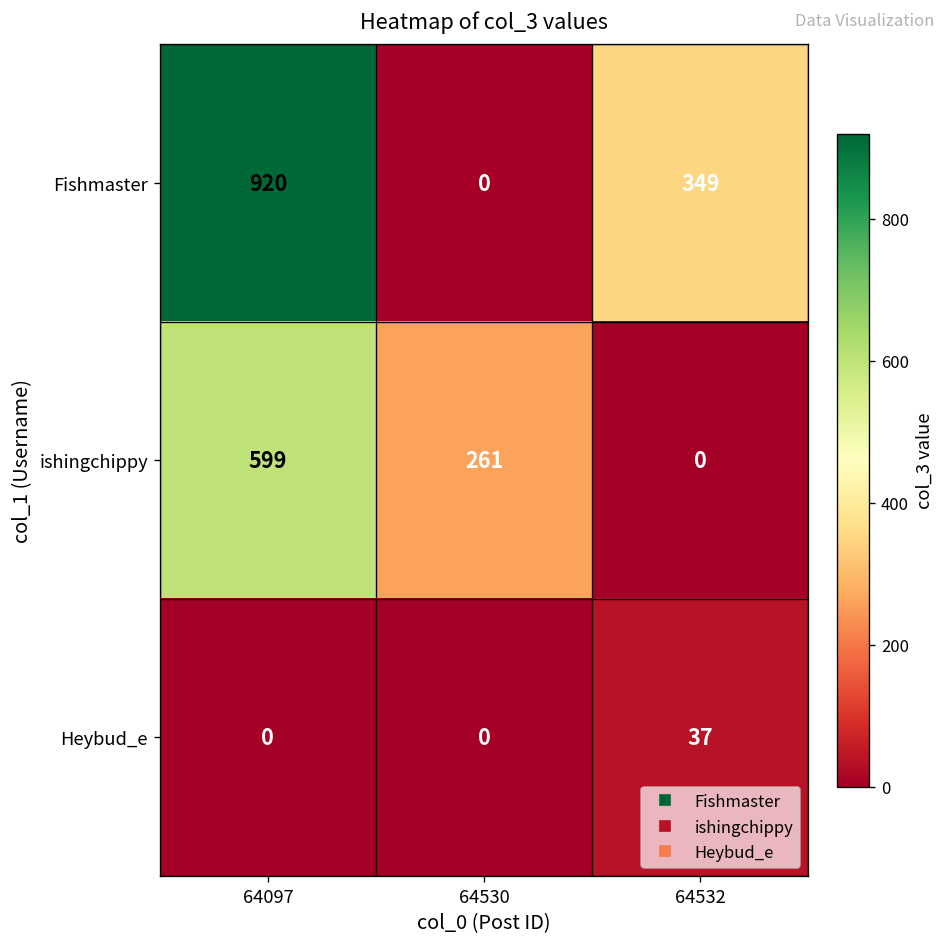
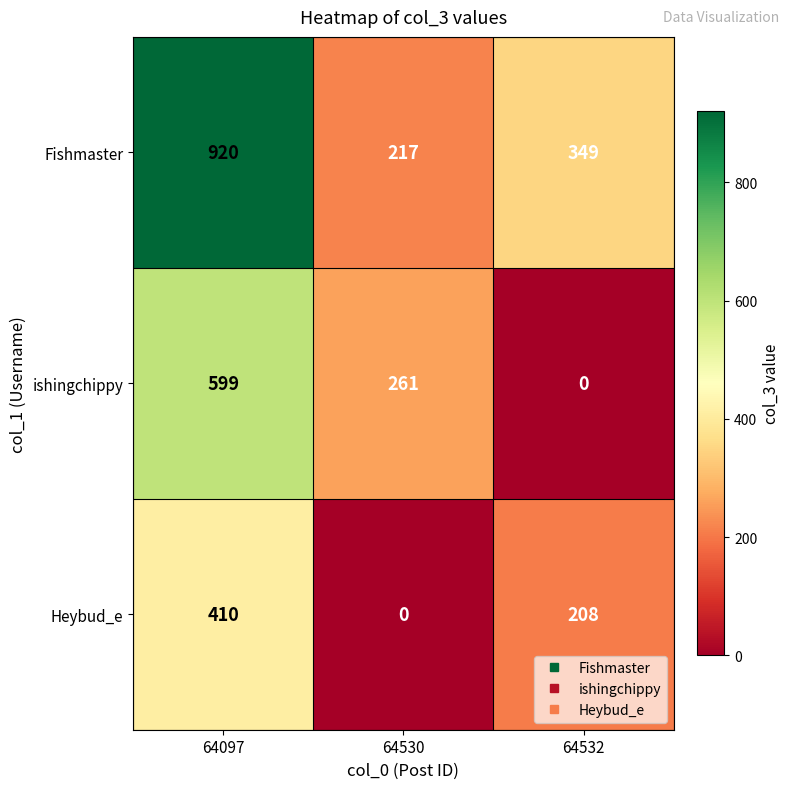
  {
    "Fishmaster": {
      "64097": 920,
-     "64530": 0,
+     "64530": 217,
      "64532": 349
    },
    "ishingchippy": {
      "64097": 599,
      "64530": 261,
      "64532": 0
    },
    "Heybud_e": {
-     "64097": 0,
+     "64097": 410,
      "64530": 0,
-     "64532": 37
+     "64532": 208
    }
  }
